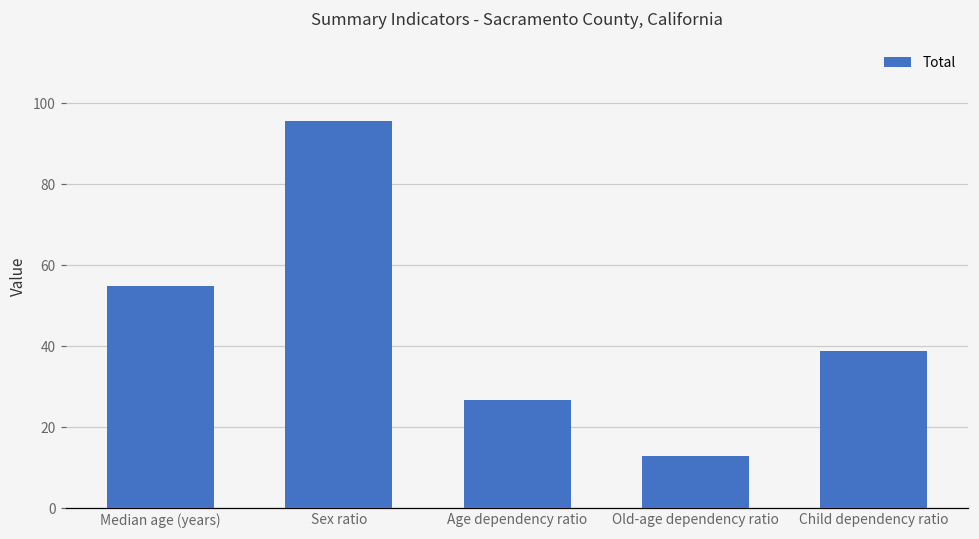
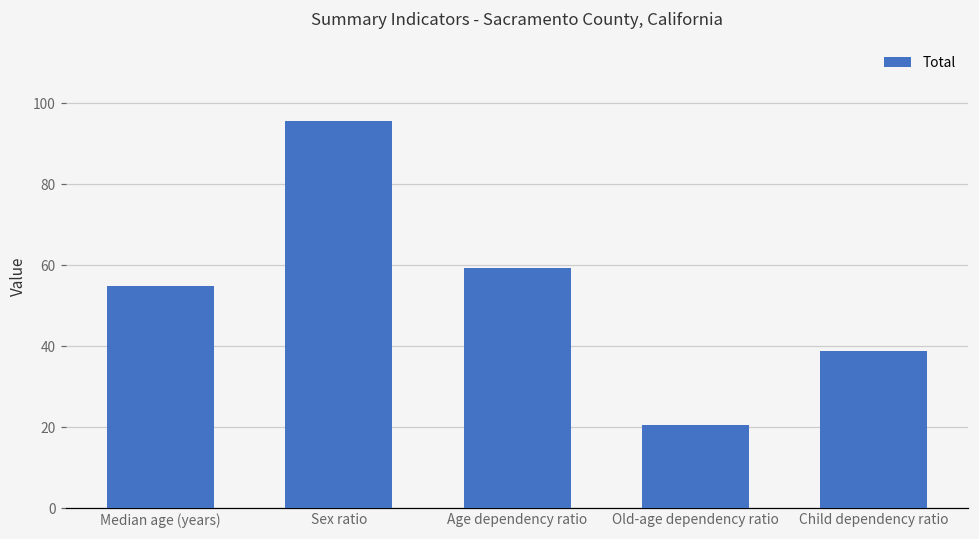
  {
    "Median age (years)": 55,
    "Sex ratio": 96,
-   "Age dependency ratio": 27,
-   "Old-age dependency ratio": 13,
+   "Age dependency ratio": 59,
+   "Old-age dependency ratio": 20,
    "Child dependency ratio": 39
  }
